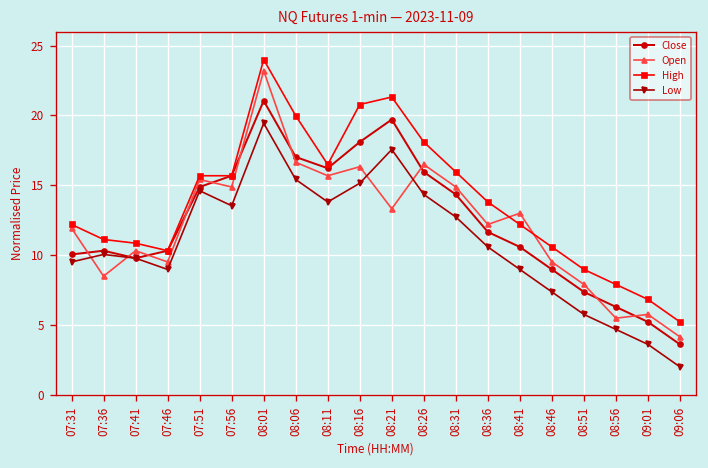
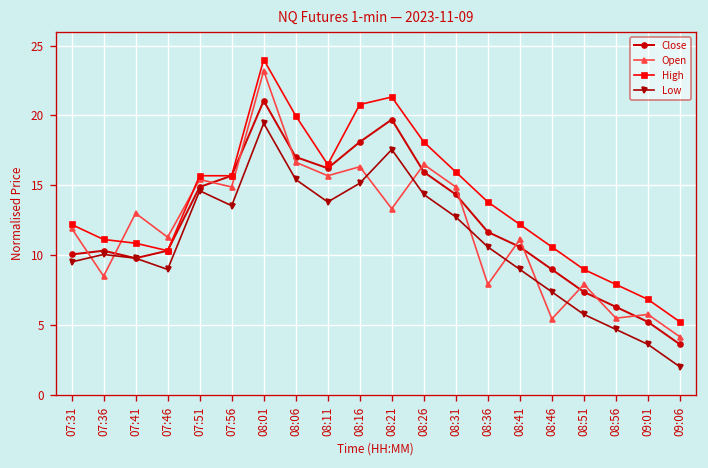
  {
    "Open": {
      "07:31": 11.9,
      "07:36": 8.5,
-     "07:41": 10.3,
-     "07:46": 9.5,
+     "07:41": 13.0,
+     "07:46": 11.3,
      "07:51": 15.4,
      "07:56": 14.9,
      "08:01": 23.2,
      "08:06": 16.6,
      "08:11": 15.7,
      "08:16": 16.3,
      "08:21": 13.3,
      "08:26": 16.5,
      "08:31": 14.9,
-     "08:36": 12.2,
-     "08:41": 13.0,
-     "08:46": 9.5,
+     "08:36": 7.9,
+     "08:41": 11.1,
+     "08:46": 5.4,
      "08:51": 7.9,
      "08:56": 5.5,
      "09:01": 5.8,
      "09:06": 4.1
    }
  }
